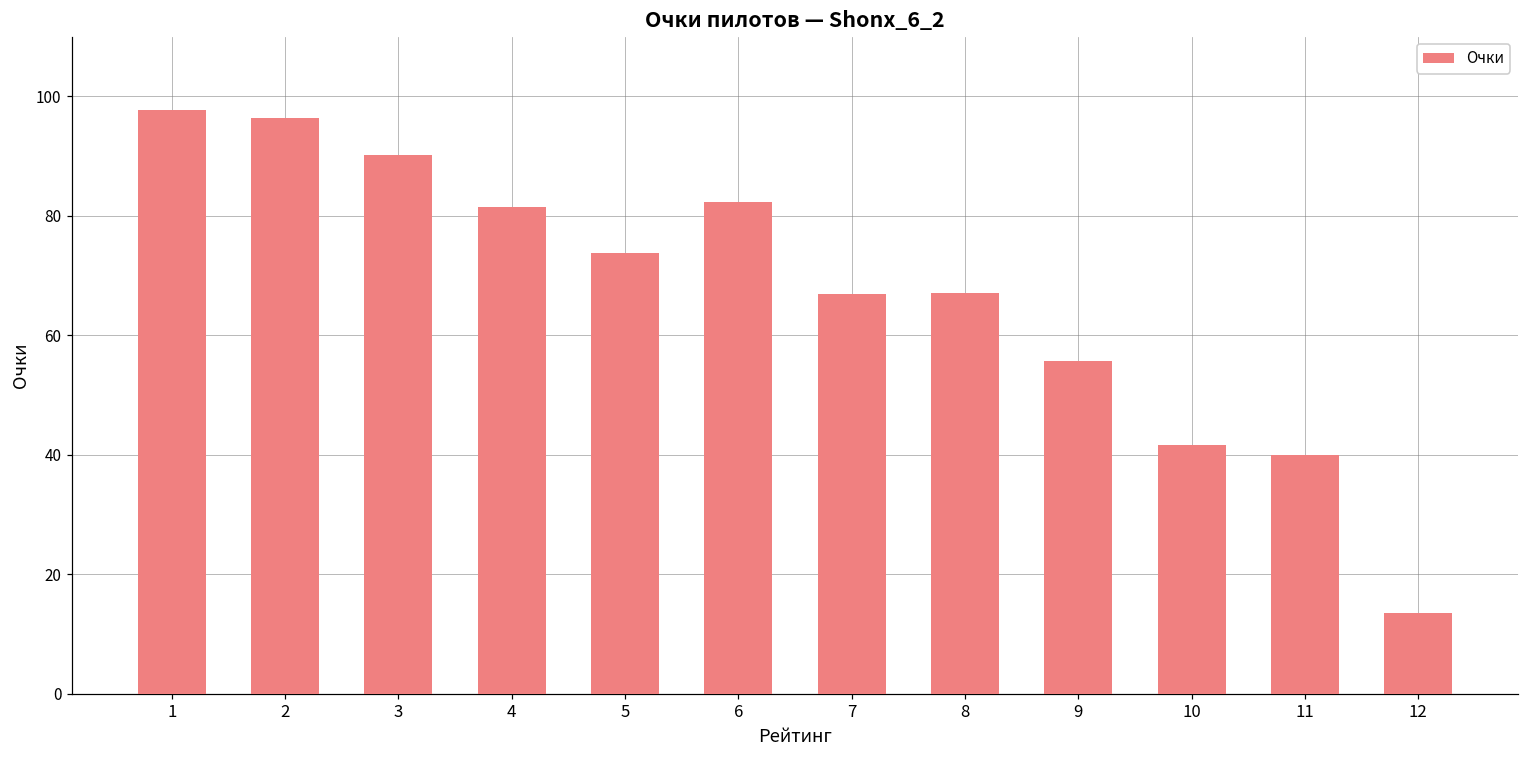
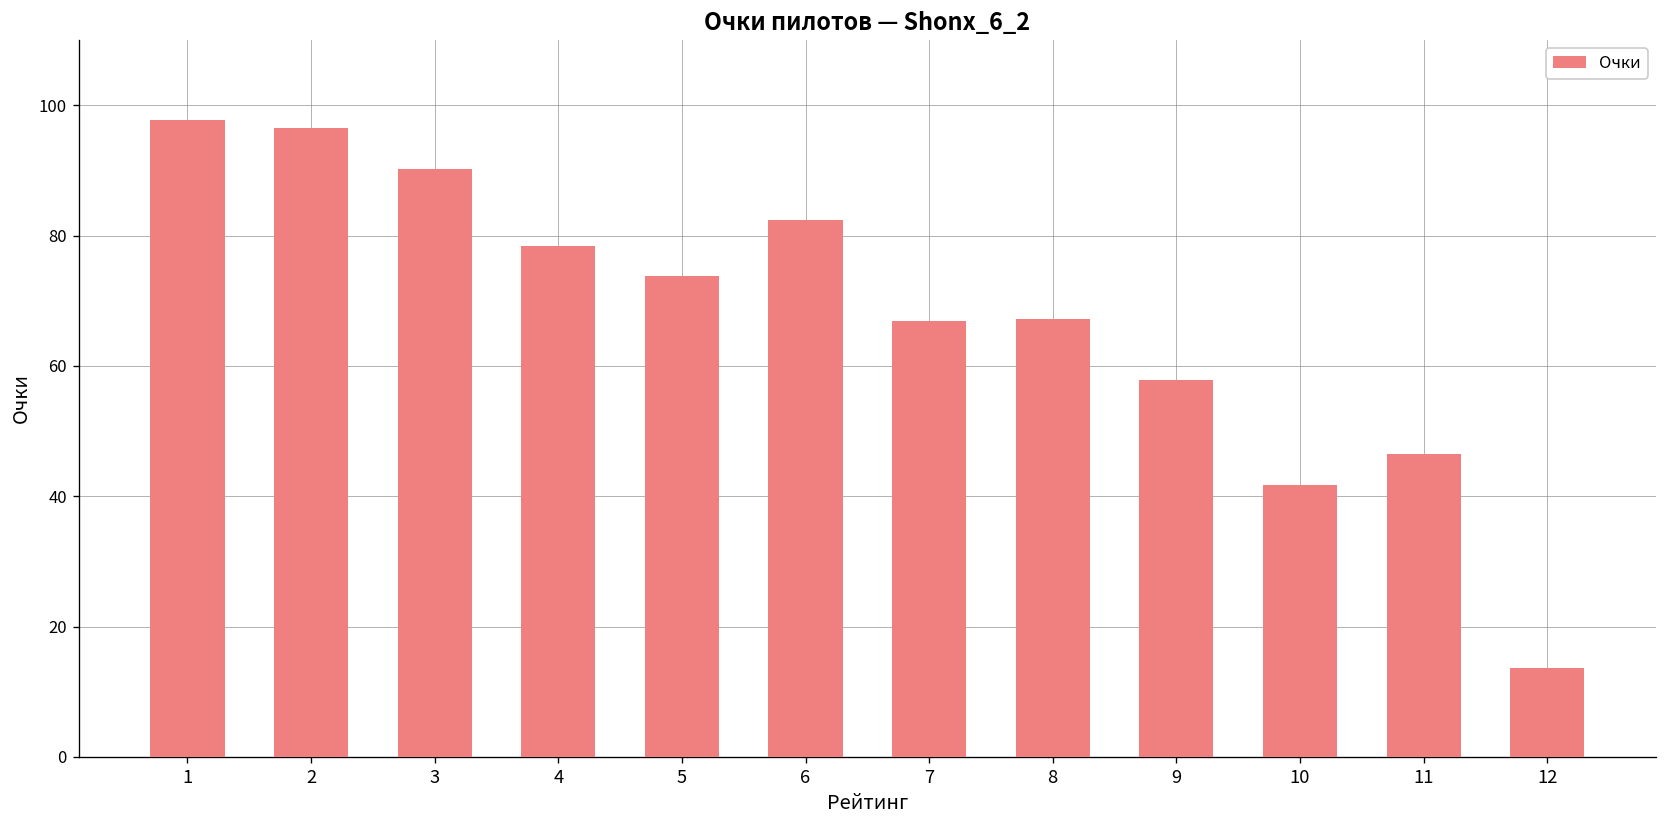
  {
    "1": 98,
    "2": 96,
    "3": 90,
-   "4": 81,
+   "4": 78,
    "5": 74,
    "6": 82,
    "7": 67,
    "8": 67,
-   "9": 56,
+   "9": 58,
    "10": 42,
-   "11": 40,
+   "11": 46,
    "12": 14
  }
